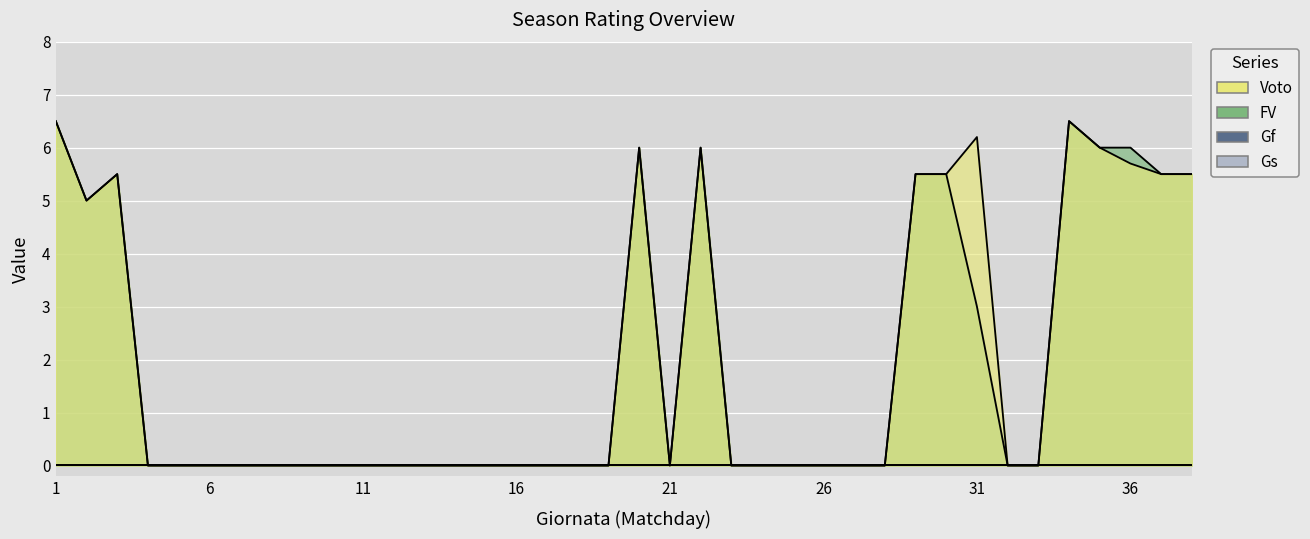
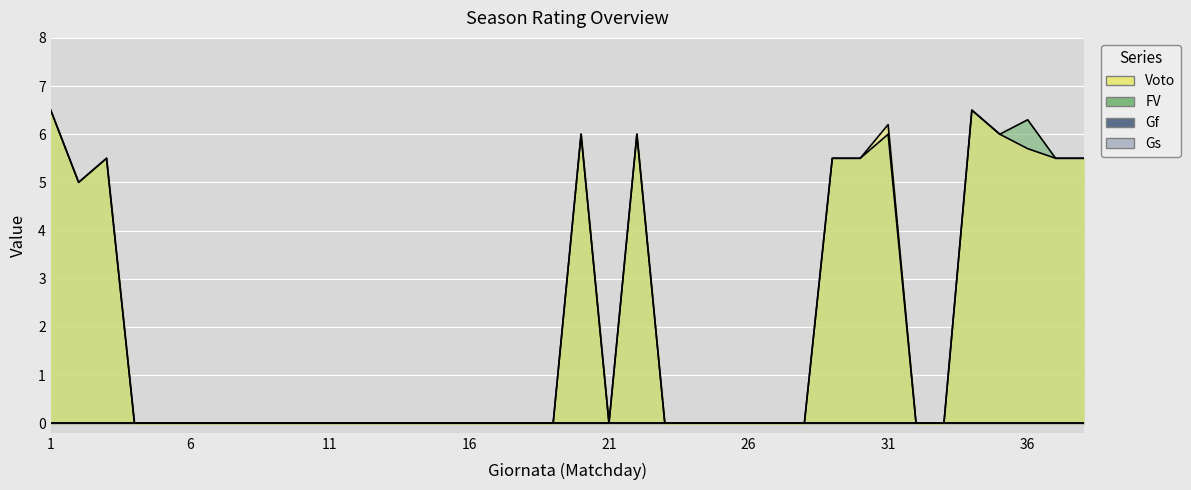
  {
    "Gf": {
      "1": 0.0,
      "31": 0.0,
      "36": 0.0
    },
    "FV": {
-     "31": 3,
-     "36": 6.0
+     "31": 6,
+     "36": 6.3
    },
    "Voto": {
      "31": 6.2,
      "36": 5.7
    }
  }
